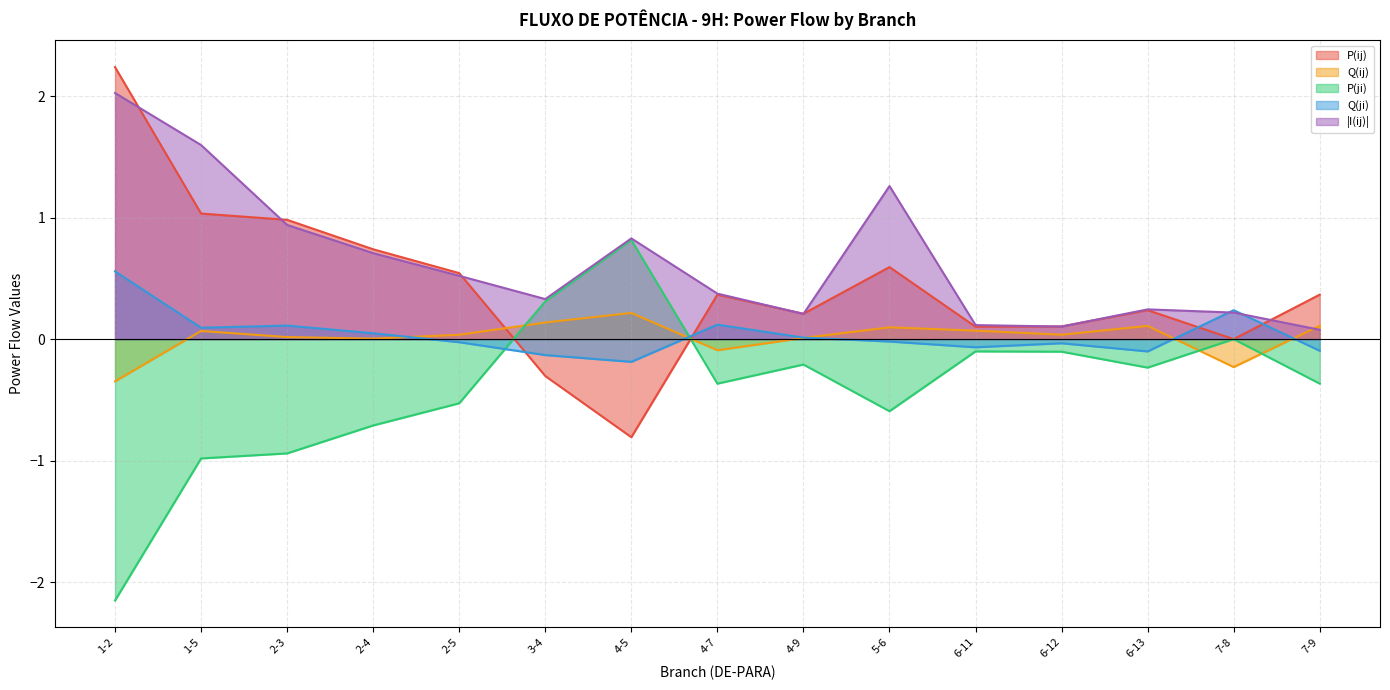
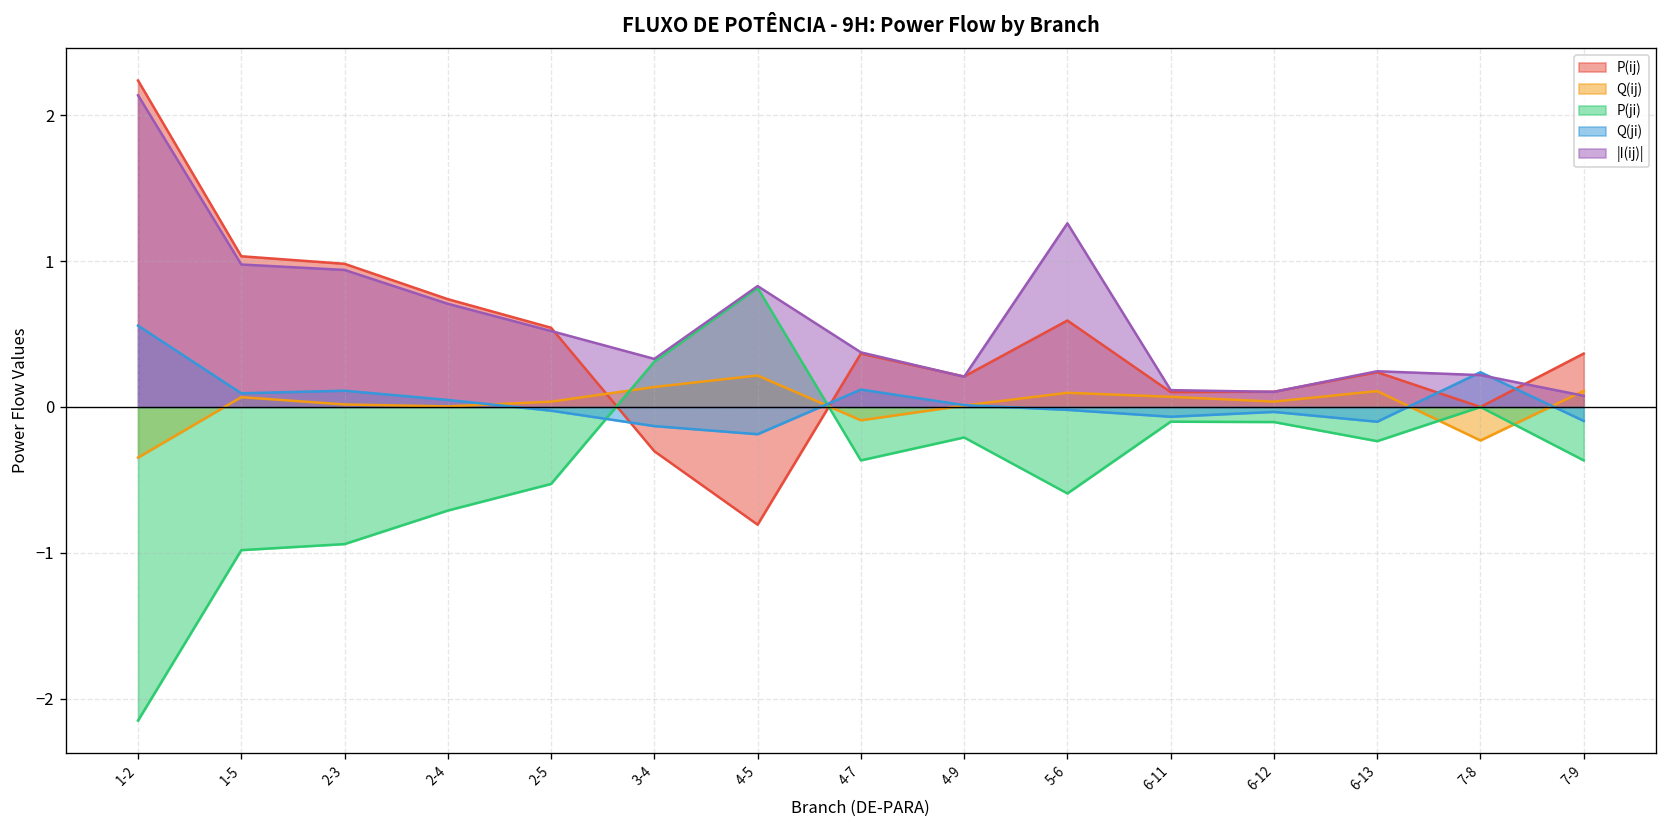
  {
    "|I(ij)|": {
-     "1-2": 2.03,
-     "1-5": 1.60,
+     "1-2": 2.14,
+     "1-5": 0.98,
      "2-3": 0.94,
      "2-4": 0.71,
      "2-5": 0.52,
      "5-6": 1.26,
      "7-9": 0.08
    }
  }
